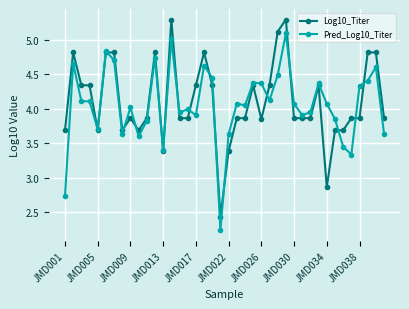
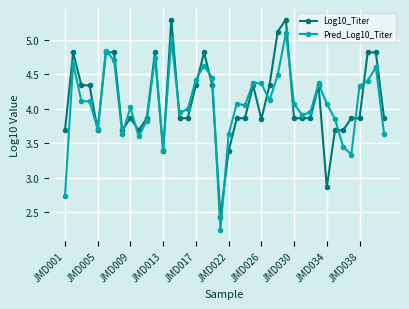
  {
    "Log10_Titer": {
      "JMD001": 3.7,
      "JMD009": 3.9,
      "JMD017": 4.3,
      "JMD022": 3.4,
      "JMD026": 3.8,
      "JMD030": 3.9,
      "JMD034": 2.9,
      "JMD038": 3.9
    },
    "Pred_Log10_Titer": {
      "JMD001": 2.7,
      "JMD009": 4.0,
-     "JMD017": 3.9,
+     "JMD017": 4.4,
      "JMD022": 3.6,
      "JMD026": 4.4,
      "JMD030": 4.1,
      "JMD034": 4.1,
      "JMD038": 4.3
    }
  }
